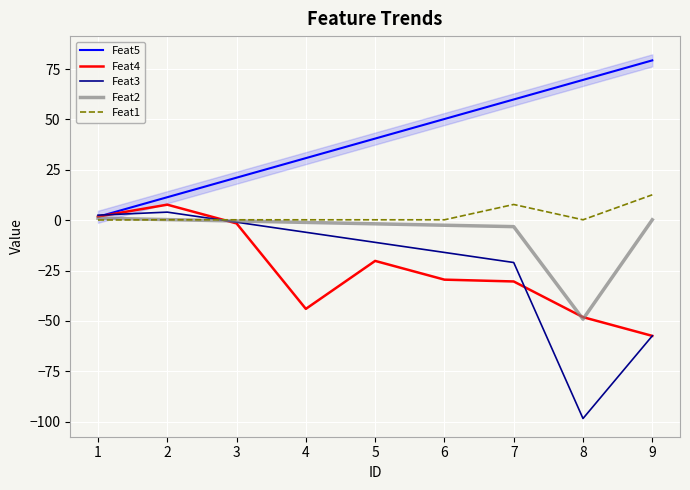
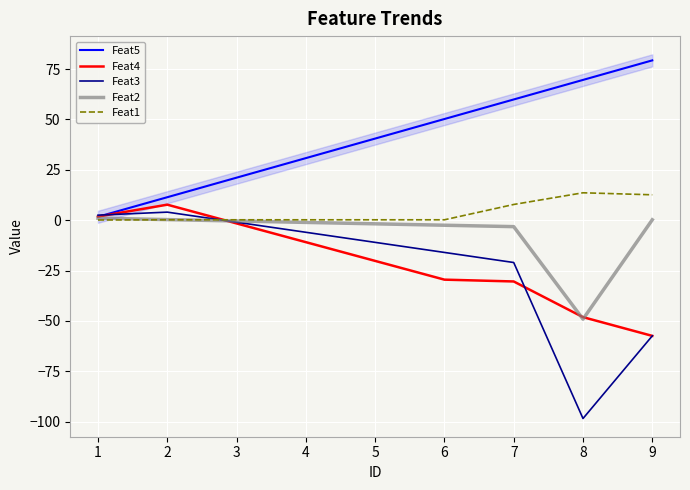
  {
    "Feat4": {
      "2": 8,
-     "4": -44,
+     "4": -11,
      "5": -20,
      "6": -30,
      "7": -30
    },
    "Feat3": {
      "2": 4,
      "4": -6,
      "5": -11,
      "6": -16,
      "7": -21,
      "8": -98
    },
    "Feat2": {
      "4": -1,
      "5": -2,
      "6": -3,
      "7": -3,
      "9": 0
    },
    "Feat1": {
      "4": 0,
      "5": 0,
      "6": 0,
      "7": 8,
-     "8": 0,
+     "8": 14,
      "9": 13
    }
  }
